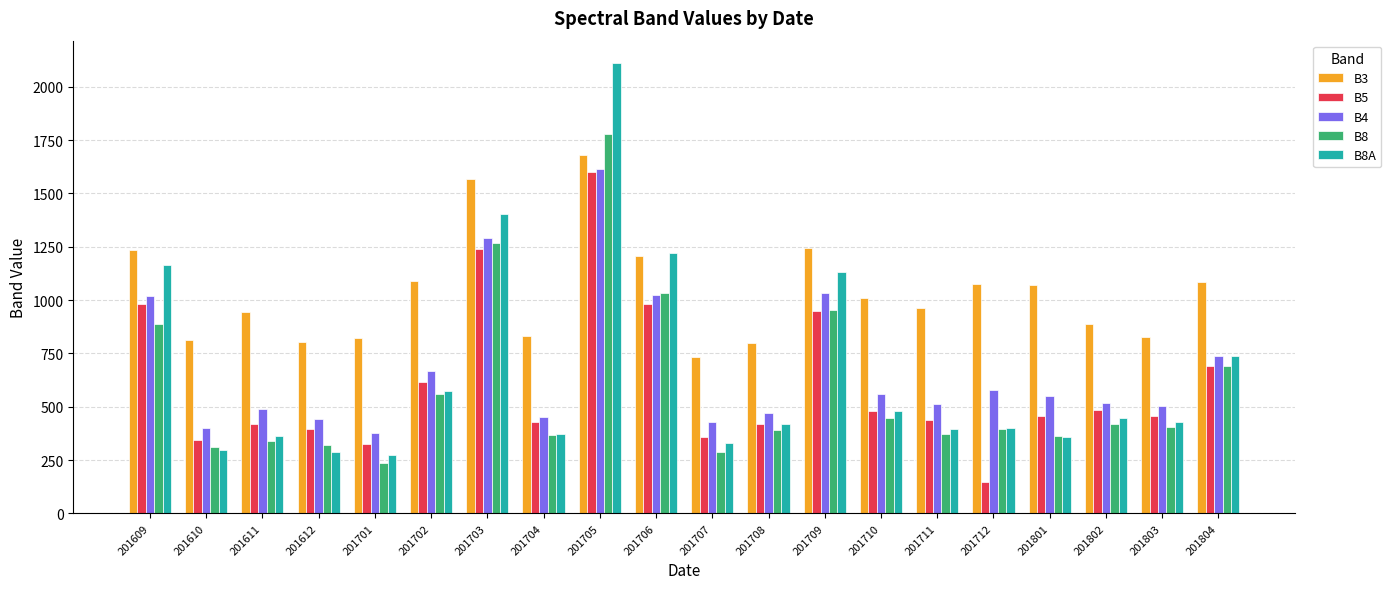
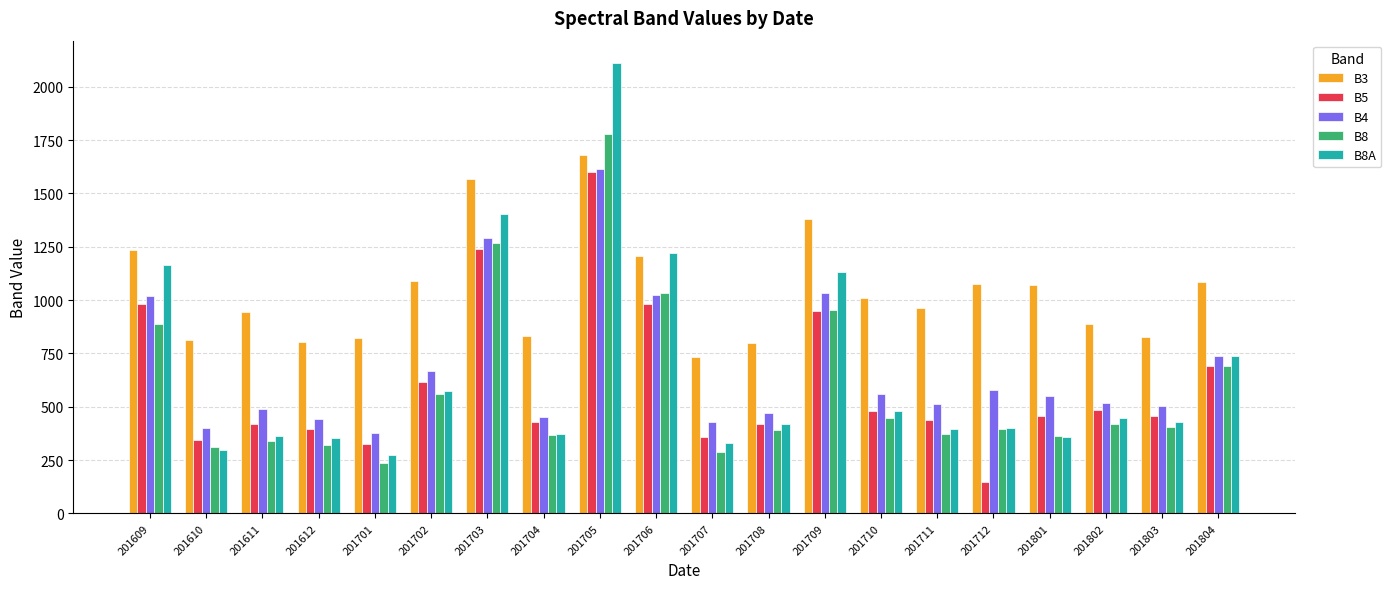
  {
    "B3": {
      "201609": 1230,
      "201610": 810,
      "201611": 940,
      "201612": 800,
      "201701": 820,
      "201702": 1090,
      "201703": 1570,
      "201704": 830,
      "201705": 1680,
      "201706": 1210,
      "201707": 730,
      "201708": 800,
-     "201709": 1250,
+     "201709": 1380,
      "201710": 1010,
      "201711": 960,
      "201712": 1070,
      "201801": 1070,
      "201802": 890,
      "201803": 830,
      "201804": 1090
    },
    "B5": {
      "201609": 980,
      "201610": 350,
      "201611": 420,
      "201612": 400,
      "201701": 320,
      "201702": 620,
      "201703": 1240,
      "201704": 430,
      "201705": 1600,
      "201706": 980,
      "201707": 360,
      "201708": 420,
      "201709": 950,
      "201710": 480,
      "201711": 440,
      "201712": 150,
      "201801": 460,
      "201802": 490,
      "201803": 460,
      "201804": 690
    },
    "B4": {
      "201609": 1020,
      "201610": 400,
      "201611": 490,
      "201612": 440,
      "201701": 380,
      "201702": 670,
      "201703": 1290,
      "201704": 450,
      "201705": 1620,
      "201706": 1020,
      "201707": 430,
      "201708": 470,
      "201709": 1030,
      "201710": 560,
      "201711": 510,
      "201712": 580,
      "201801": 550,
      "201802": 520,
      "201803": 500,
      "201804": 740
    },
    "B8": {
      "201609": 890,
      "201610": 310,
      "201611": 340,
      "201612": 320,
      "201701": 240,
      "201702": 560,
      "201703": 1270,
      "201704": 370,
      "201705": 1780,
      "201706": 1030,
      "201707": 290,
      "201708": 390,
      "201709": 950,
      "201710": 450,
      "201711": 370,
      "201712": 400,
      "201801": 360,
      "201802": 420,
      "201803": 400,
      "201804": 690
    },
    "B8A": {
      "201609": 1160,
      "201610": 300,
      "201611": 360,
-     "201612": 290,
+     "201612": 350,
      "201701": 270,
      "201702": 570,
      "201703": 1410,
      "201704": 370,
      "201705": 2110,
      "201706": 1220,
      "201707": 330,
      "201708": 420,
      "201709": 1130,
      "201710": 480,
      "201711": 390,
      "201712": 400,
      "201801": 360,
      "201802": 450,
      "201803": 430,
      "201804": 740
    }
  }
